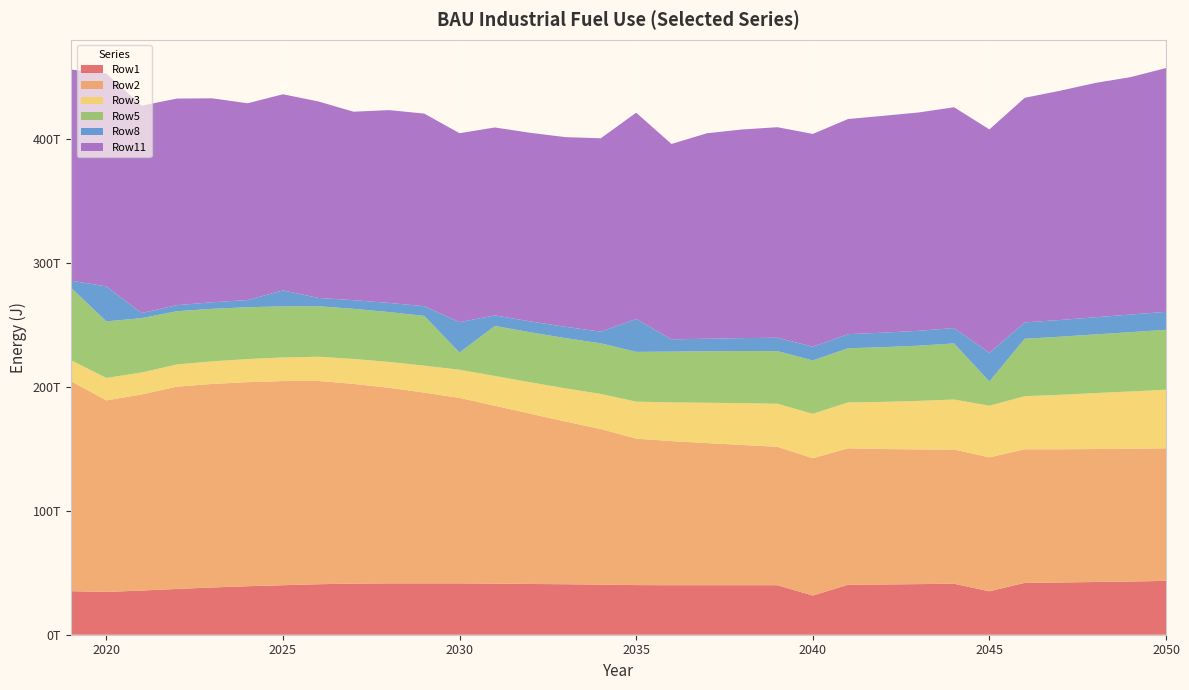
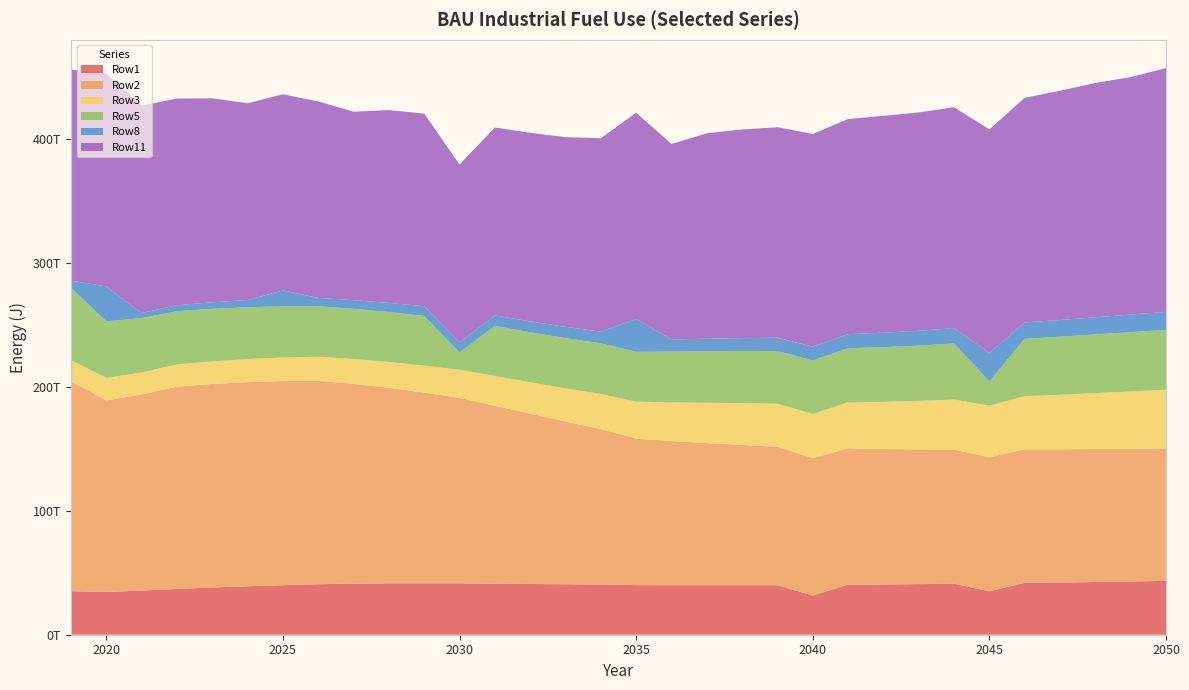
  {
    "Row1": {
      "2020": "35T",
      "2025": "40T",
      "2030": "41T",
      "2035": "40T",
      "2040": "32T",
      "2045": "35T",
      "2050": "43T"
    },
    "Row5": {
      "2020": "46T",
      "2025": "41T",
      "2030": "14T",
      "2035": "40T",
      "2040": "43T",
      "2045": "20T",
      "2050": "48T"
    },
    "Row8": {
      "2020": "28T",
      "2025": "13T",
-     "2030": "24T",
+     "2030": "8T",
      "2035": "27T",
      "2040": "11T",
      "2045": "23T",
      "2050": "15T"
    },
    "Row11": {
      "2025": "158T",
-     "2030": "152T",
+     "2030": "143T",
      "2035": "166T",
      "2040": "172T",
      "2045": "180T",
      "2050": "197T"
    }
  }
